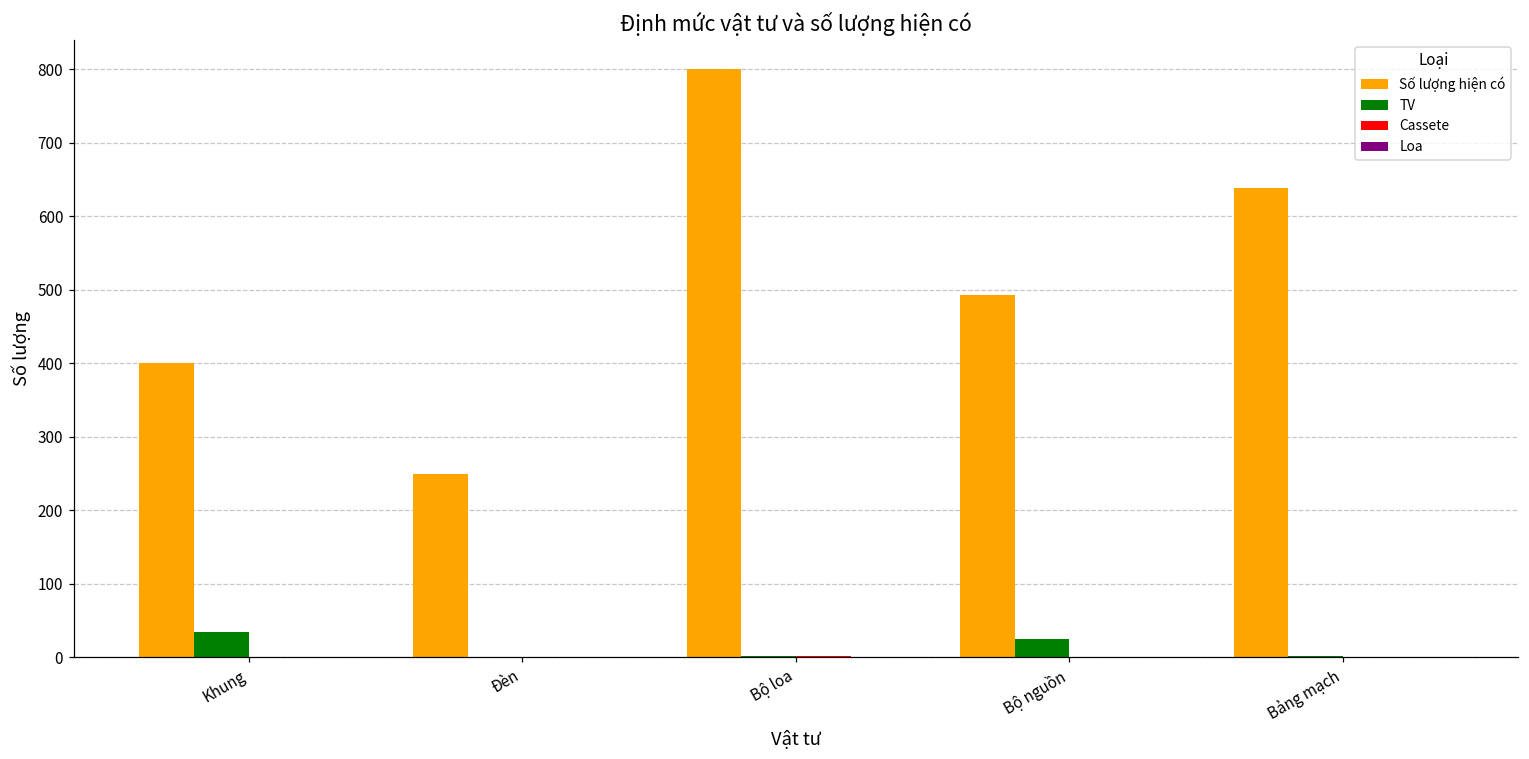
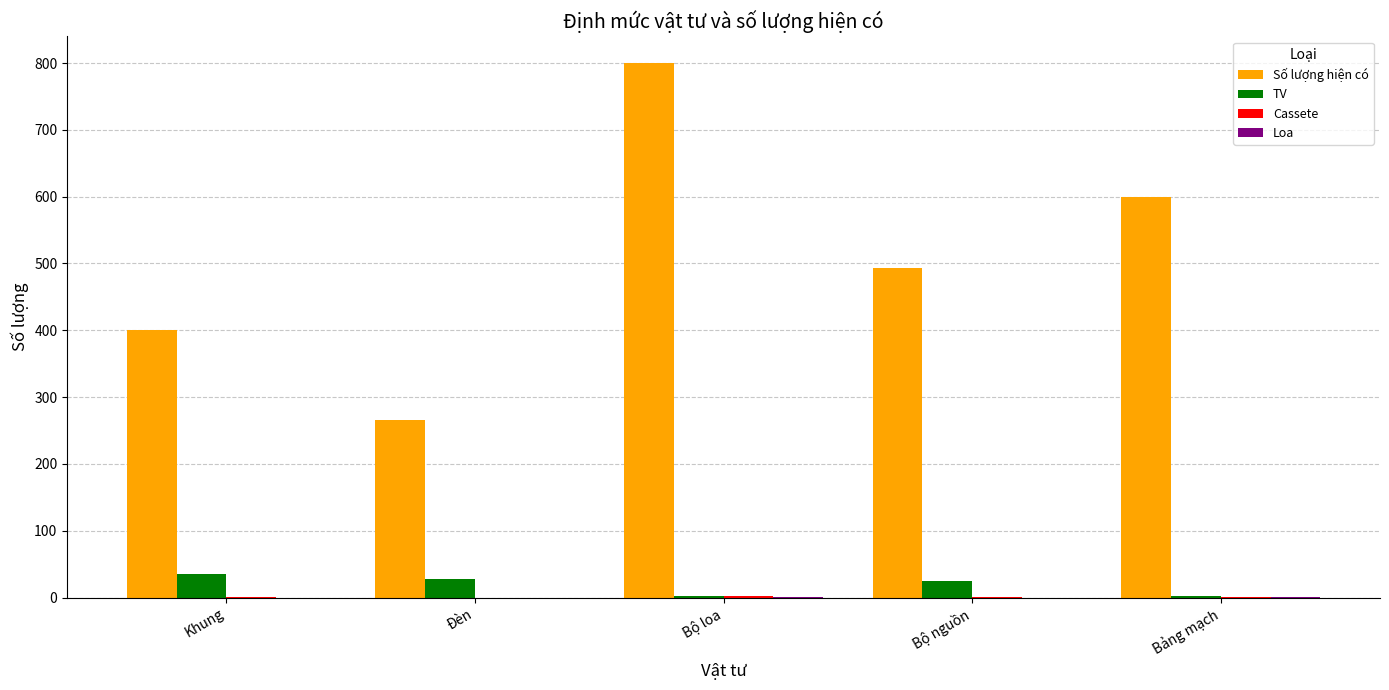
  {
    "Số lượng hiện có": {
      "Khung": 400,
-     "Đèn": 250,
+     "Đèn": 270,
      "Bộ loa": 800,
      "Bộ nguồn": 490,
-     "Bảng mạch": 640
+     "Bảng mạch": 600
    },
    "TV": {
      "Khung": 40,
-     "Đèn": 0,
+     "Đèn": 30,
      "Bộ nguồn": 30
    },
    "Cassete": {
      "Đèn": 0
    },
    "Loa": {
      "Khung": 0,
      "Đèn": 0,
      "Bộ nguồn": 0
    }
  }
